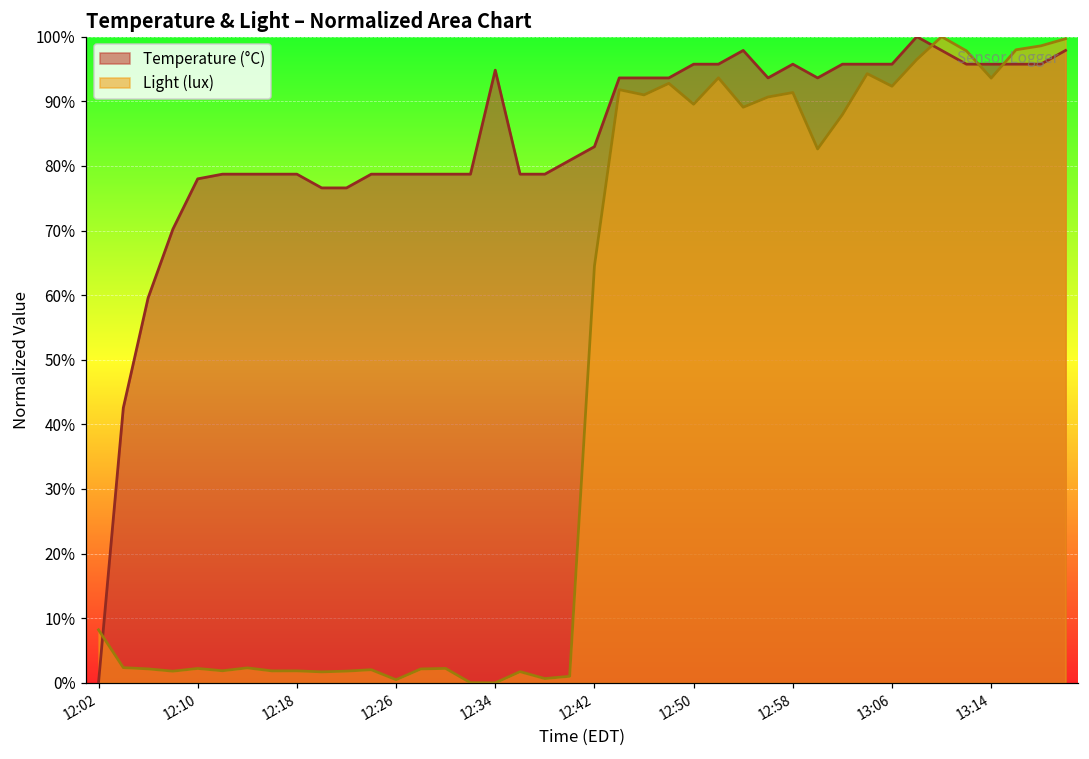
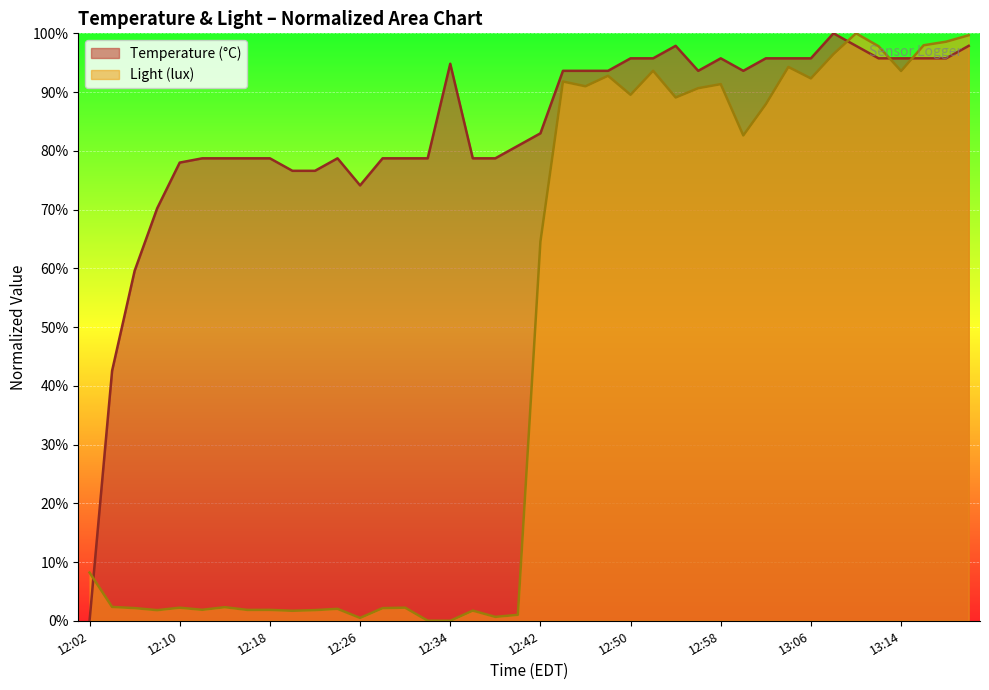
  {
    "Temperature (°C)": {
      "12:02": "0%",
      "12:10": "78%",
      "12:18": "79%",
-     "12:26": "79%",
+     "12:26": "74%",
      "12:34": "95%",
      "12:42": "83%",
      "12:50": "96%",
      "12:58": "96%",
      "13:06": "96%",
      "13:14": "96%"
    },
    "Light (lux)": {
      "12:02": "8%",
      "12:10": "2%",
      "12:18": "2%",
      "12:26": "0%",
      "12:34": "0%",
      "12:42": "65%",
      "12:50": "90%",
      "12:58": "91%",
      "13:06": "92%",
      "13:14": "94%"
    }
  }
